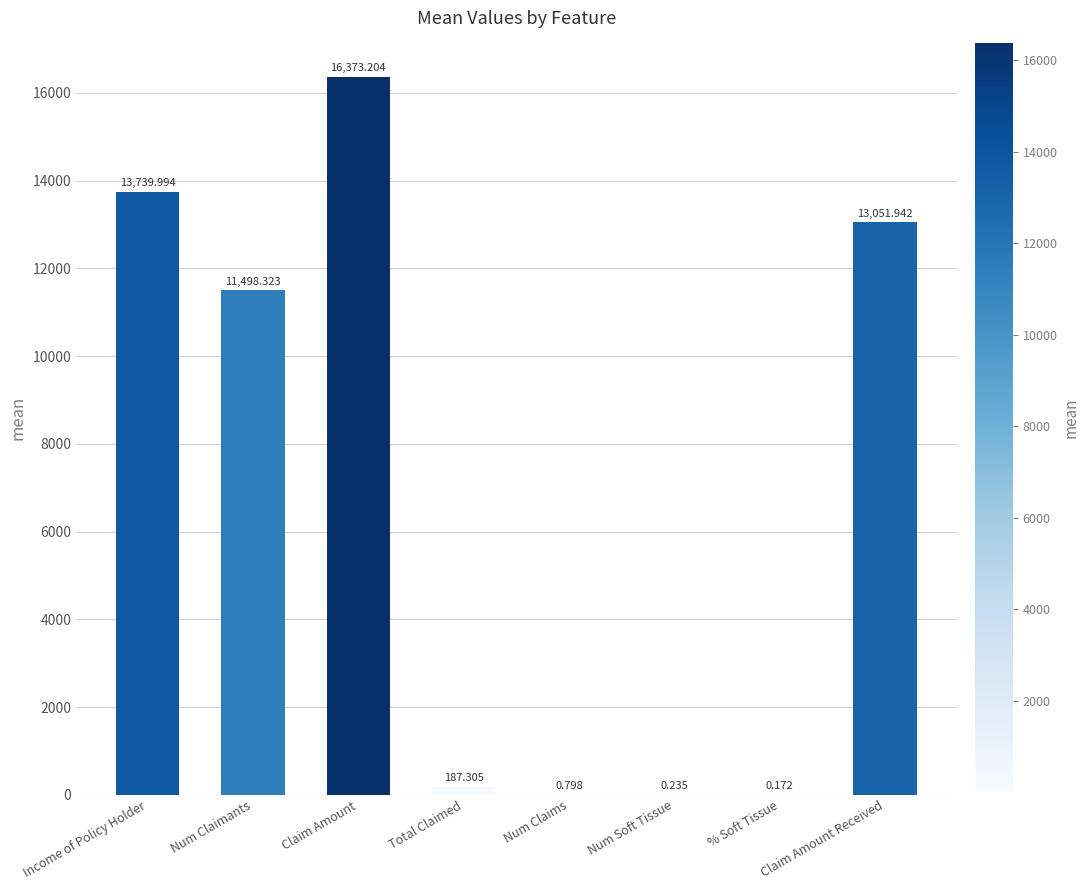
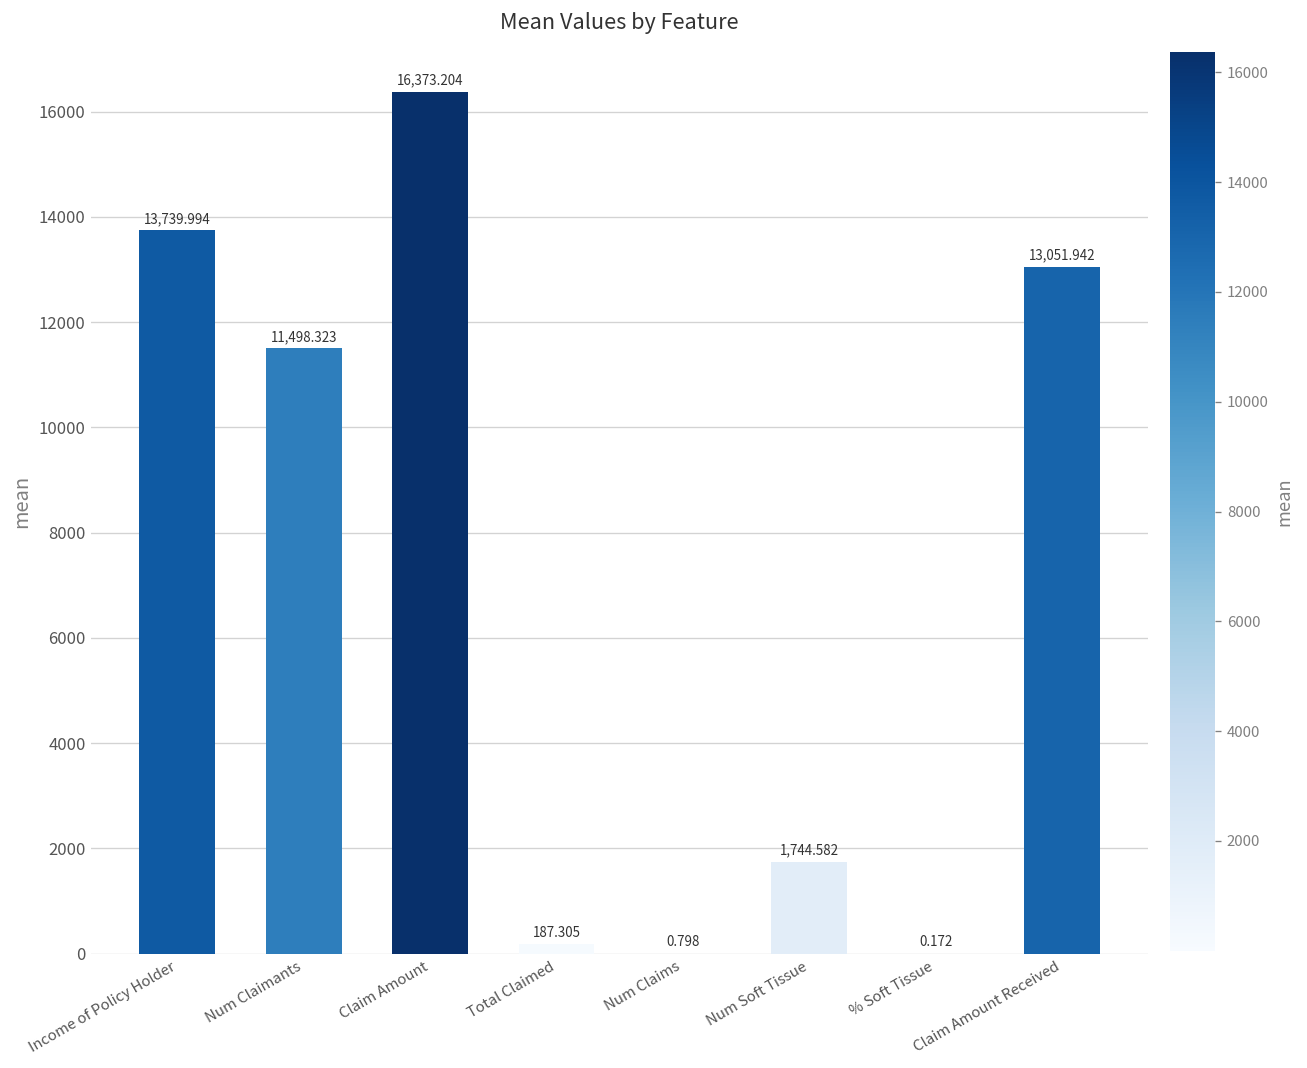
  {
    "Income of Policy Holder": "13,739.994",
    "Num Claimants": "11,498.323",
    "Claim Amount": "16,373.204",
    "Total Claimed": "187.305",
    "Num Claims": "0.798",
-   "Num Soft Tissue": "0.235",
+   "Num Soft Tissue": "1,744.582",
    "% Soft Tissue": "0.172",
    "Claim Amount Received": "13,051.942"
  }
